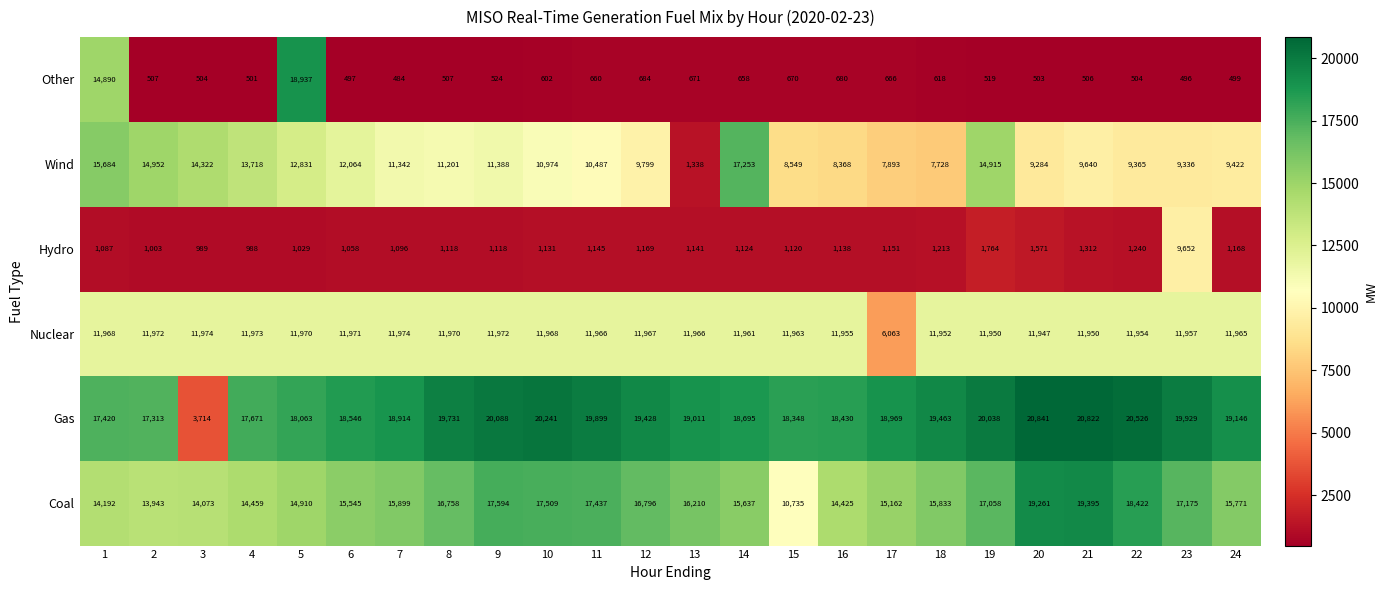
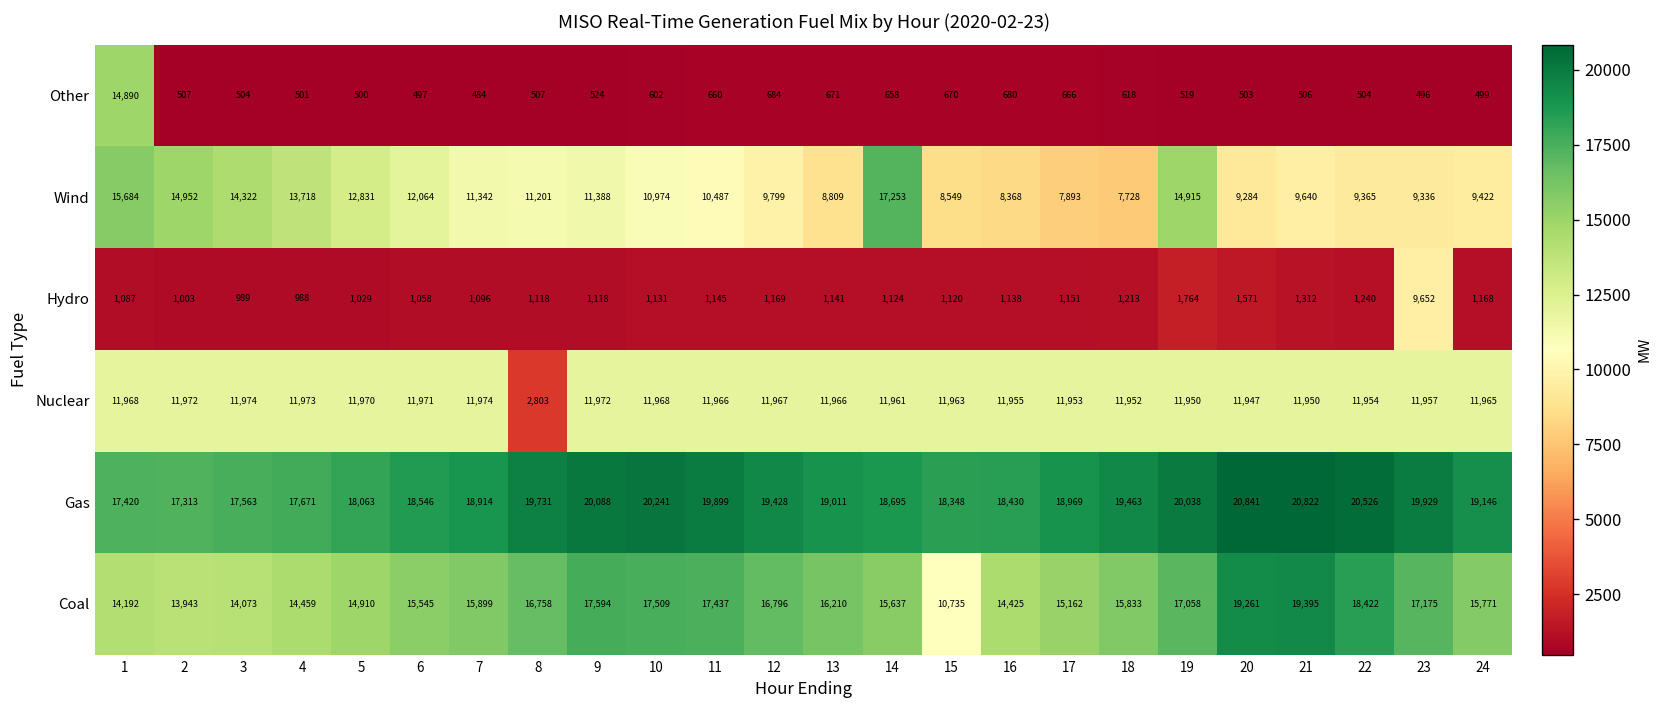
  {
    "Other": {
      "1": "14,890",
      "2": "507",
      "3": "504",
      "4": "501",
-     "5": "18,937",
+     "5": "500",
      "6": "497",
      "7": "484",
      "8": "507",
      "9": "524",
      "10": "602",
      "11": "660",
      "12": "684",
      "13": "671",
      "14": "658",
      "15": "670",
      "16": "680",
      "17": "666",
      "18": "618",
      "19": "519",
      "20": "503",
      "21": "506",
      "22": "504",
      "23": "496",
      "24": "499"
    },
    "Wind": {
      "1": "15,684",
      "2": "14,952",
      "3": "14,322",
      "4": "13,718",
      "5": "12,831",
      "6": "12,064",
      "7": "11,342",
      "8": "11,201",
      "9": "11,388",
      "10": "10,974",
      "11": "10,487",
      "12": "9,799",
-     "13": "1,338",
+     "13": "8,809",
      "14": "17,253",
      "15": "8,549",
      "16": "8,368",
      "17": "7,893",
      "18": "7,728",
      "19": "14,915",
      "20": "9,284",
      "21": "9,640",
      "22": "9,365",
      "23": "9,336",
      "24": "9,422"
    },
    "Hydro": {
      "1": "1,087",
      "2": "1,003",
      "3": "989",
      "4": "988",
      "5": "1,029",
      "6": "1,058",
      "7": "1,096",
      "8": "1,118",
      "9": "1,118",
      "10": "1,131",
      "11": "1,145",
      "12": "1,169",
      "13": "1,141",
      "14": "1,124",
      "15": "1,120",
      "16": "1,138",
      "17": "1,151",
      "18": "1,213",
      "19": "1,764",
      "20": "1,571",
      "21": "1,312",
      "22": "1,240",
      "23": "9,652",
      "24": "1,168"
    },
    "Nuclear": {
      "1": "11,968",
      "2": "11,972",
      "3": "11,974",
      "4": "11,973",
      "5": "11,970",
      "6": "11,971",
      "7": "11,974",
-     "8": "11,970",
+     "8": "2,803",
      "9": "11,972",
      "10": "11,968",
      "11": "11,966",
      "12": "11,967",
      "13": "11,966",
      "14": "11,961",
      "15": "11,963",
      "16": "11,955",
-     "17": "6,063",
+     "17": "11,953",
      "18": "11,952",
      "19": "11,950",
      "20": "11,947",
      "21": "11,950",
      "22": "11,954",
      "23": "11,957",
      "24": "11,965"
    },
    "Gas": {
      "1": "17,420",
      "2": "17,313",
-     "3": "3,714",
+     "3": "17,563",
      "4": "17,671",
      "5": "18,063",
      "6": "18,546",
      "7": "18,914",
      "8": "19,731",
      "9": "20,088",
      "10": "20,241",
      "11": "19,899",
      "12": "19,428",
      "13": "19,011",
      "14": "18,695",
      "15": "18,348",
      "16": "18,430",
      "17": "18,969",
      "18": "19,463",
      "19": "20,038",
      "20": "20,841",
      "21": "20,822",
      "22": "20,526",
      "23": "19,929",
      "24": "19,146"
    },
    "Coal": {
      "1": "14,192",
      "2": "13,943",
      "3": "14,073",
      "4": "14,459",
      "5": "14,910",
      "6": "15,545",
      "7": "15,899",
      "8": "16,758",
      "9": "17,594",
      "10": "17,509",
      "11": "17,437",
      "12": "16,796",
      "13": "16,210",
      "14": "15,637",
      "15": "10,735",
      "16": "14,425",
      "17": "15,162",
      "18": "15,833",
      "19": "17,058",
      "20": "19,261",
      "21": "19,395",
      "22": "18,422",
      "23": "17,175",
      "24": "15,771"
    }
  }
